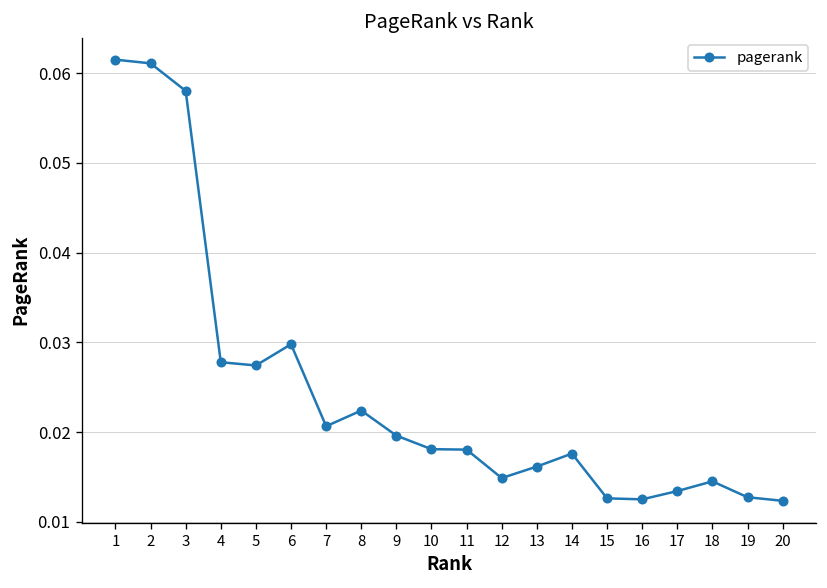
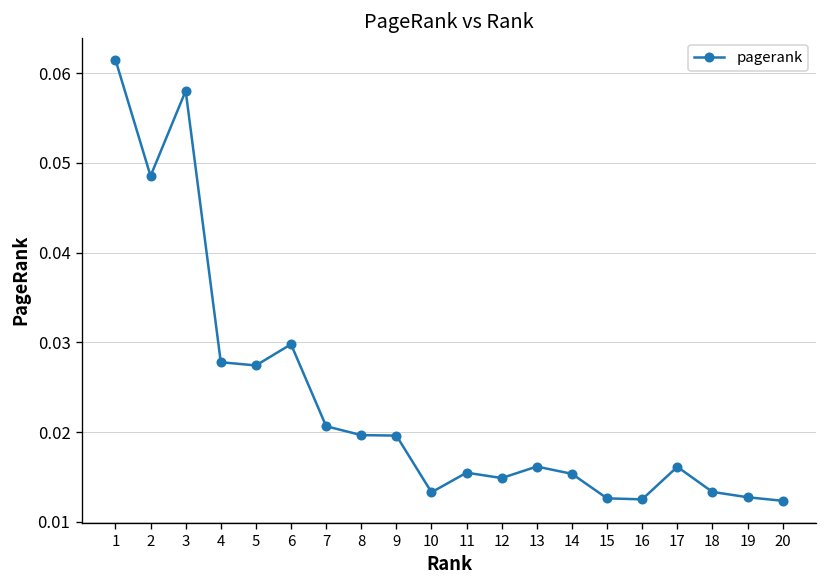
  {
    "1": 0.061,
-   "2": 0.061,
+   "2": 0.049,
    "3": 0.058,
    "4": 0.028,
    "5": 0.027,
    "6": 0.030,
    "7": 0.021,
-   "8": 0.022,
+   "8": 0.020,
    "9": 0.020,
-   "10": 0.018,
-   "11": 0.018,
+   "10": 0.013,
+   "11": 0.015,
    "12": 0.015,
    "13": 0.016,
-   "14": 0.018,
+   "14": 0.015,
    "15": 0.013,
    "16": 0.013,
-   "17": 0.013,
-   "18": 0.015,
+   "17": 0.016,
+   "18": 0.013,
    "19": 0.013,
    "20": 0.012
  }
